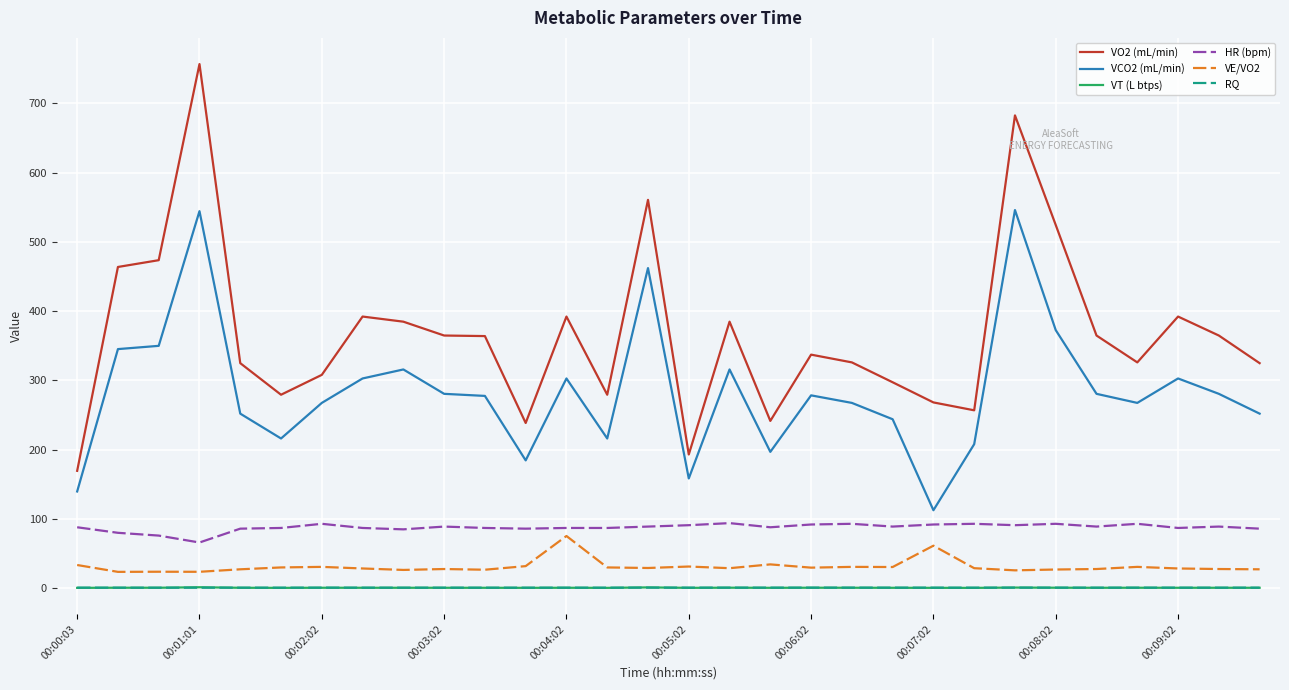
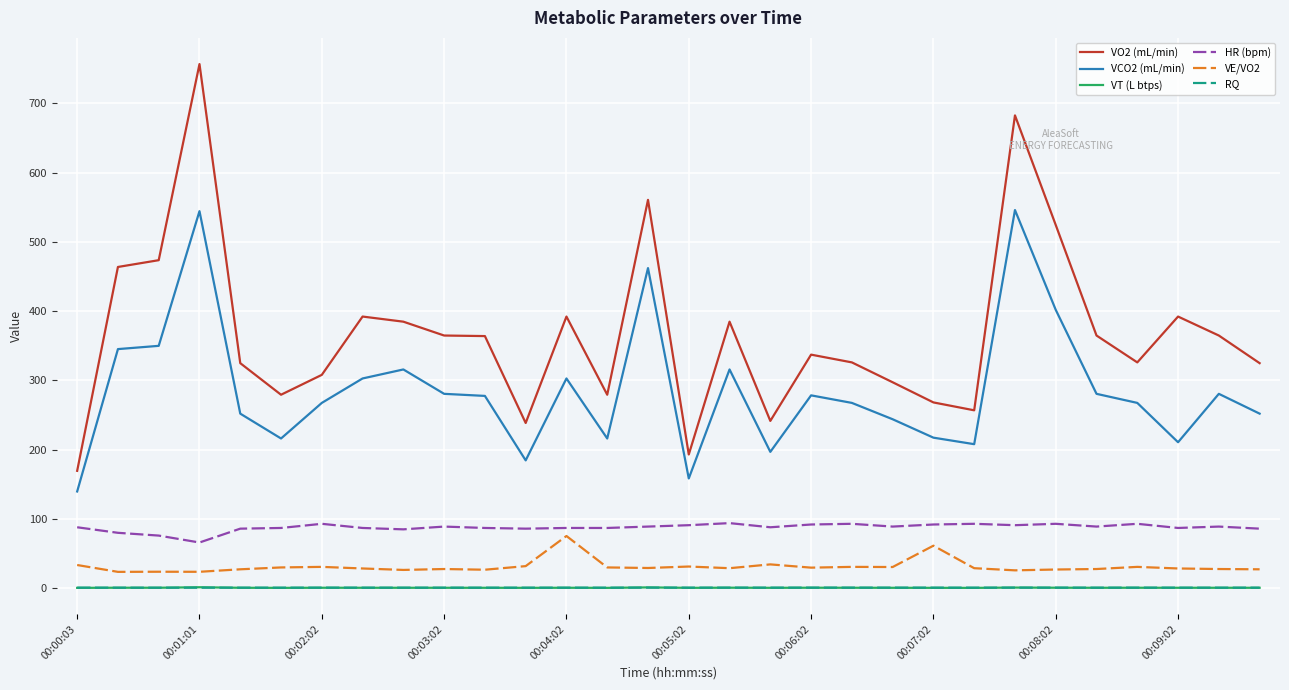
  {
    "VO2 (mL/min)": {
      "00:00:03": 170,
      "00:01:01": 760,
      "00:02:02": 310,
      "00:03:02": 360,
      "00:04:02": 390,
      "00:05:02": 190,
      "00:06:02": 340,
      "00:07:02": 270,
      "00:08:02": 520,
      "00:09:02": 390
    },
    "VCO2 (mL/min)": {
      "00:00:03": 140,
      "00:01:01": 540,
      "00:02:02": 270,
      "00:03:02": 280,
      "00:04:02": 300,
      "00:05:02": 160,
      "00:06:02": 280,
-     "00:07:02": 110,
-     "00:08:02": 370,
-     "00:09:02": 300
+     "00:07:02": 220,
+     "00:08:02": 400,
+     "00:09:02": 210
    },
    "HR (bpm)": {
      "00:00:03": 90,
      "00:01:01": 70,
      "00:02:02": 90,
      "00:03:02": 90,
      "00:04:02": 90,
      "00:05:02": 90,
      "00:06:02": 90,
      "00:07:02": 90,
      "00:08:02": 90,
      "00:09:02": 90
    },
    "VE/VO2": {
      "00:00:03": 30,
      "00:01:01": 20,
      "00:02:02": 30,
      "00:03:02": 30,
      "00:04:02": 80,
      "00:05:02": 30,
      "00:06:02": 30,
      "00:07:02": 60,
      "00:08:02": 30,
      "00:09:02": 30
    }
  }
